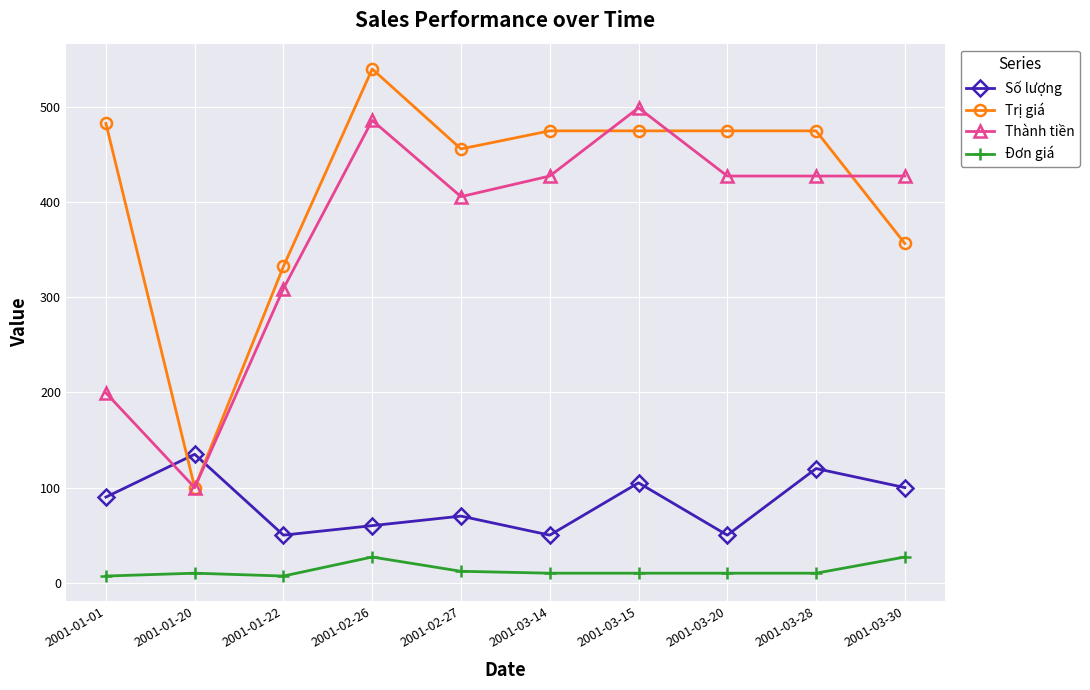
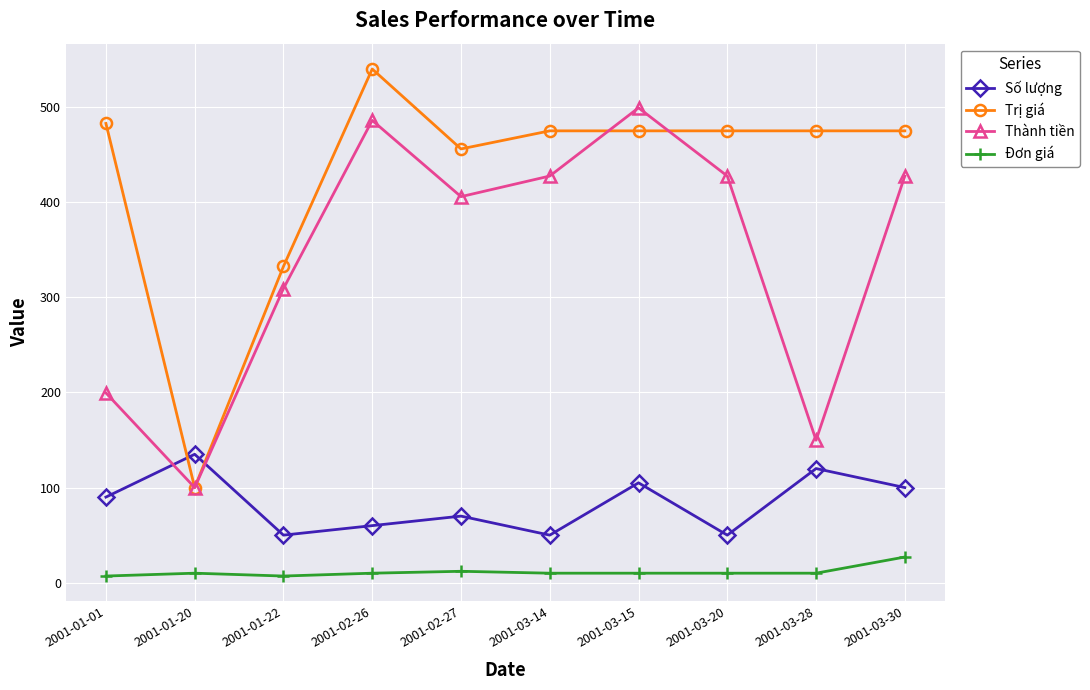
  {
    "Số lượng": {
      "2001-01-01": 90,
      "2001-01-20": 140,
      "2001-01-22": 50,
      "2001-02-26": 60,
      "2001-02-27": 70,
      "2001-03-14": 50,
      "2001-03-15": 110,
      "2001-03-20": 50,
      "2001-03-28": 120,
      "2001-03-30": 100
    },
    "Trị giá": {
      "2001-01-01": 480,
      "2001-01-22": 330,
      "2001-02-26": 540,
      "2001-02-27": 460,
      "2001-03-14": 480,
      "2001-03-15": 480,
      "2001-03-20": 480,
      "2001-03-28": 480,
-     "2001-03-30": 360
+     "2001-03-30": 480
    },
    "Thành tiền": {
      "2001-01-01": 200,
      "2001-01-22": 310,
      "2001-02-26": 490,
      "2001-02-27": 410,
      "2001-03-14": 430,
      "2001-03-15": 500,
      "2001-03-20": 430,
-     "2001-03-28": 430,
+     "2001-03-28": 150,
      "2001-03-30": 430
    },
    "Đơn giá": {
      "2001-01-01": 10,
      "2001-01-20": 10,
      "2001-01-22": 10,
-     "2001-02-26": 30,
+     "2001-02-26": 10,
      "2001-02-27": 10,
      "2001-03-14": 10,
      "2001-03-15": 10,
      "2001-03-20": 10,
      "2001-03-28": 10,
      "2001-03-30": 30
    }
  }
